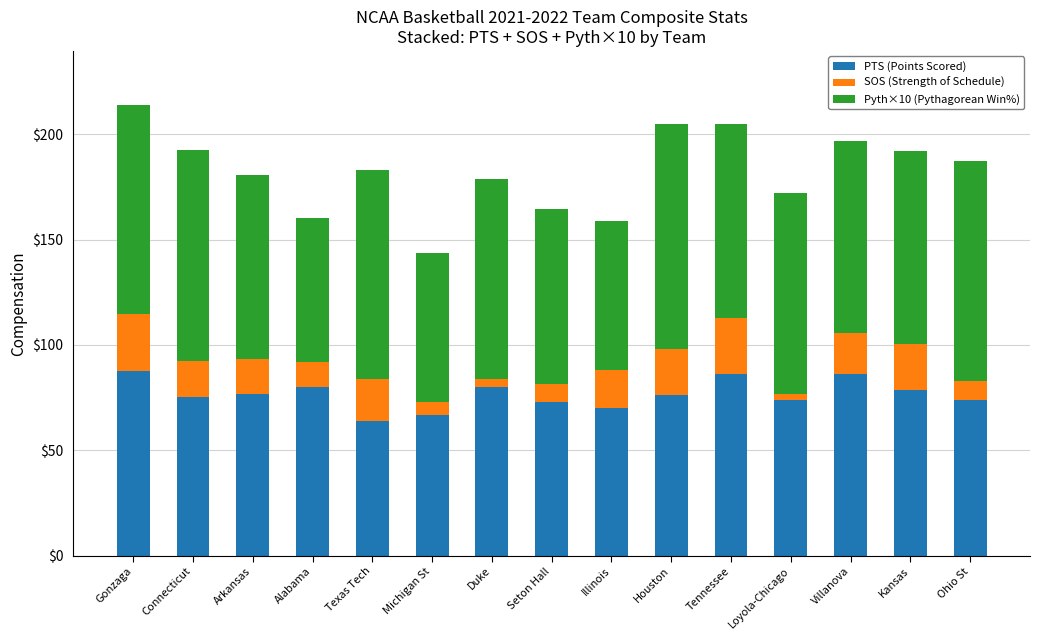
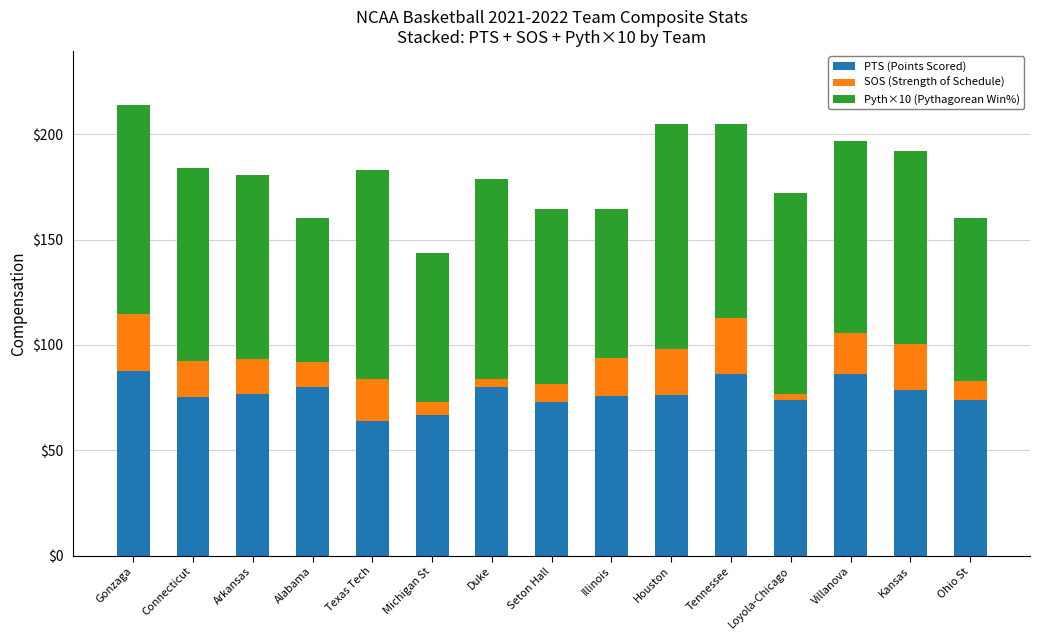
  {
    "PTS (Points Scored)": {
      "Gonzaga": "$88",
      "Connecticut": "$75",
      "Arkansas": "$77",
      "Alabama": "$80",
      "Texas Tech": "$64",
      "Michigan St": "$67",
      "Duke": "$80",
      "Seton Hall": "$73",
-     "Illinois": "$70",
+     "Illinois": "$76",
      "Houston": "$76",
      "Tennessee": "$86",
      "Loyola-Chicago": "$74",
      "Villanova": "$86",
      "Kansas": "$79",
      "Ohio St": "$74"
    },
    "SOS (Strength of Schedule)": {
      "Gonzaga": "$27",
      "Connecticut": "$17",
      "Arkansas": "$17",
      "Alabama": "$12",
      "Texas Tech": "$20",
      "Michigan St": "$6",
      "Duke": "$4",
      "Seton Hall": "$9",
      "Illinois": "$18",
      "Houston": "$22",
      "Tennessee": "$27",
      "Loyola-Chicago": "$3",
      "Villanova": "$20",
      "Kansas": "$22",
      "Ohio St": "$9"
    },
    "Pyth×10 (Pythagorean Win%)": {
      "Gonzaga": "$99",
-     "Connecticut": "$100",
+     "Connecticut": "$91",
      "Arkansas": "$87",
      "Alabama": "$68",
      "Texas Tech": "$99",
      "Michigan St": "$70",
      "Duke": "$95",
      "Seton Hall": "$83",
      "Illinois": "$71",
      "Houston": "$107",
      "Tennessee": "$92",
      "Loyola-Chicago": "$95",
      "Villanova": "$91",
      "Kansas": "$91",
-     "Ohio St": "$105"
+     "Ohio St": "$77"
    }
  }
